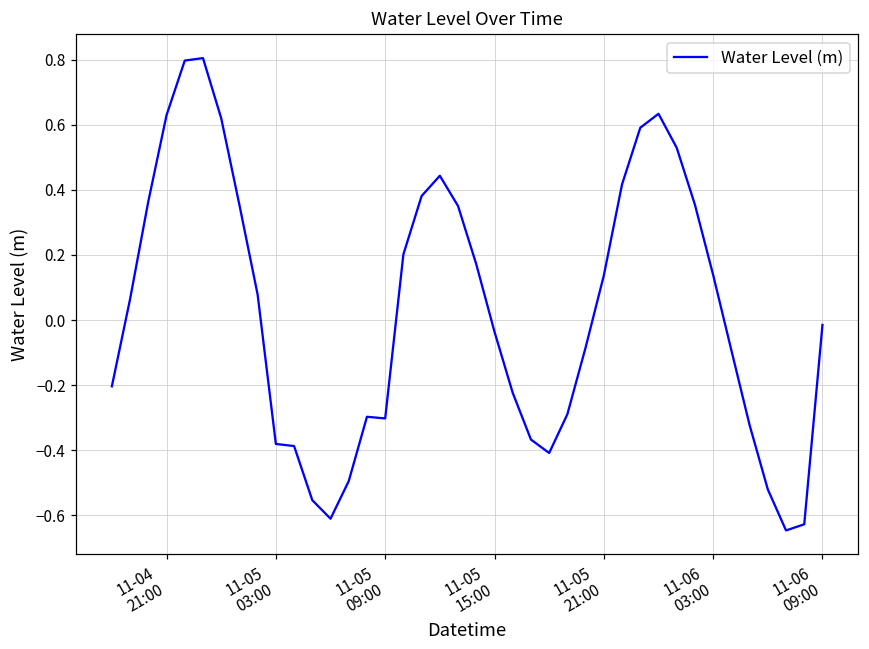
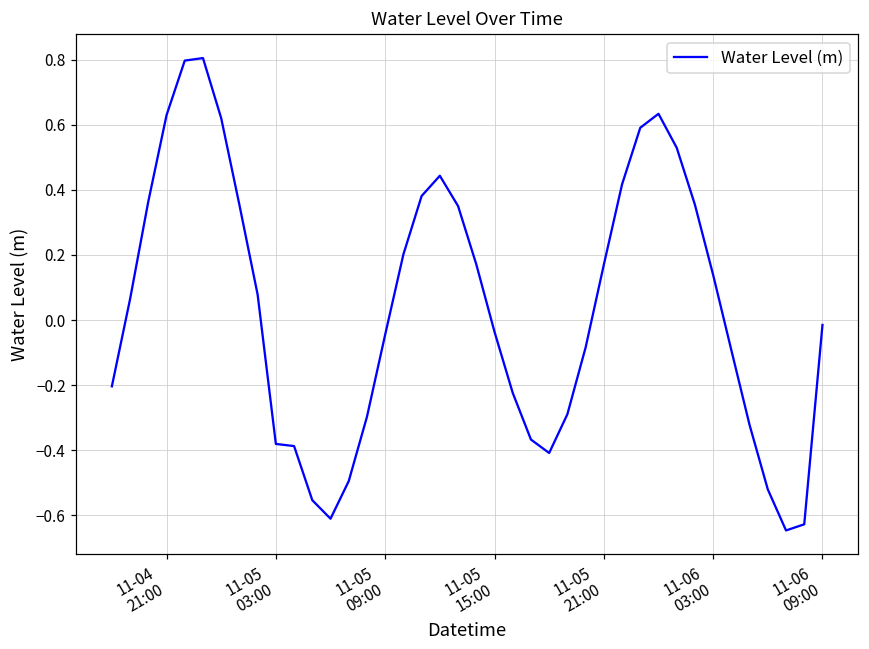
  {
    "11-04 21:00": 0.63,
    "11-05 03:00": -0.38,
-   "11-05 09:00": -0.30,
+   "11-05 09:00": -0.04,
    "11-05 15:00": -0.04,
-   "11-05 21:00": 0.14,
+   "11-05 21:00": 0.17,
    "11-06 03:00": 0.14,
    "11-06 09:00": -0.02
  }
